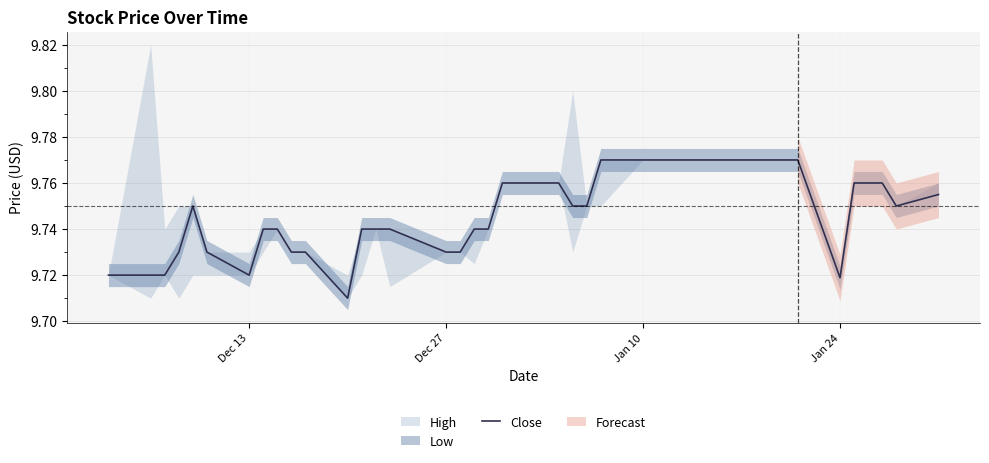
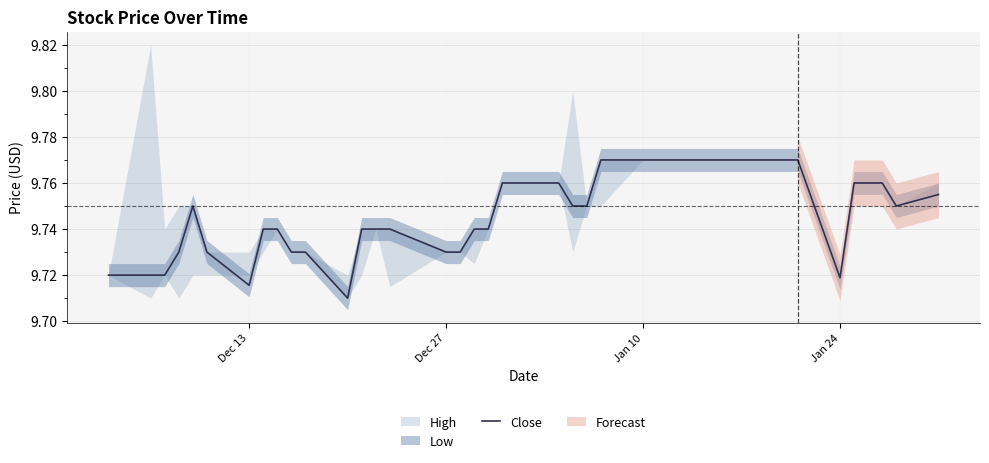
  {
    "Close": {
-     "Dec 13": 9.720,
+     "Dec 13": 9.716,
      "Jan 24": 9.719
    }
  }
